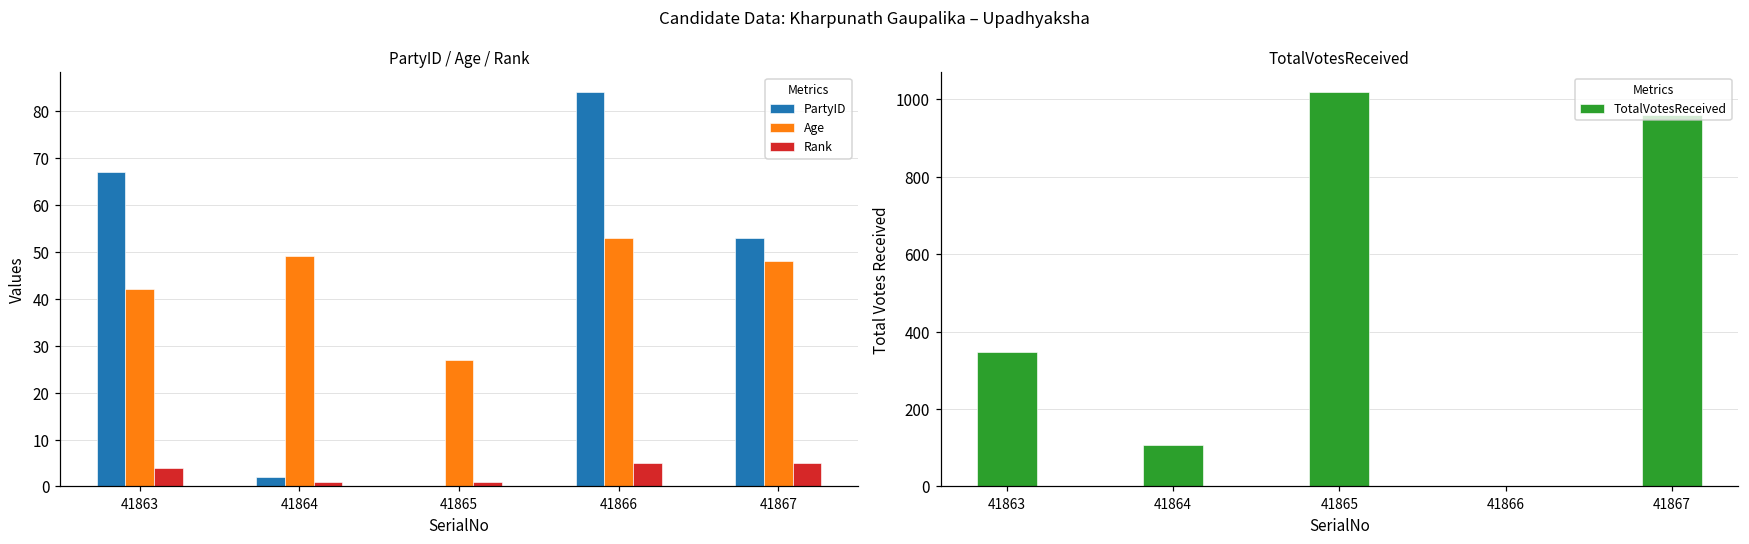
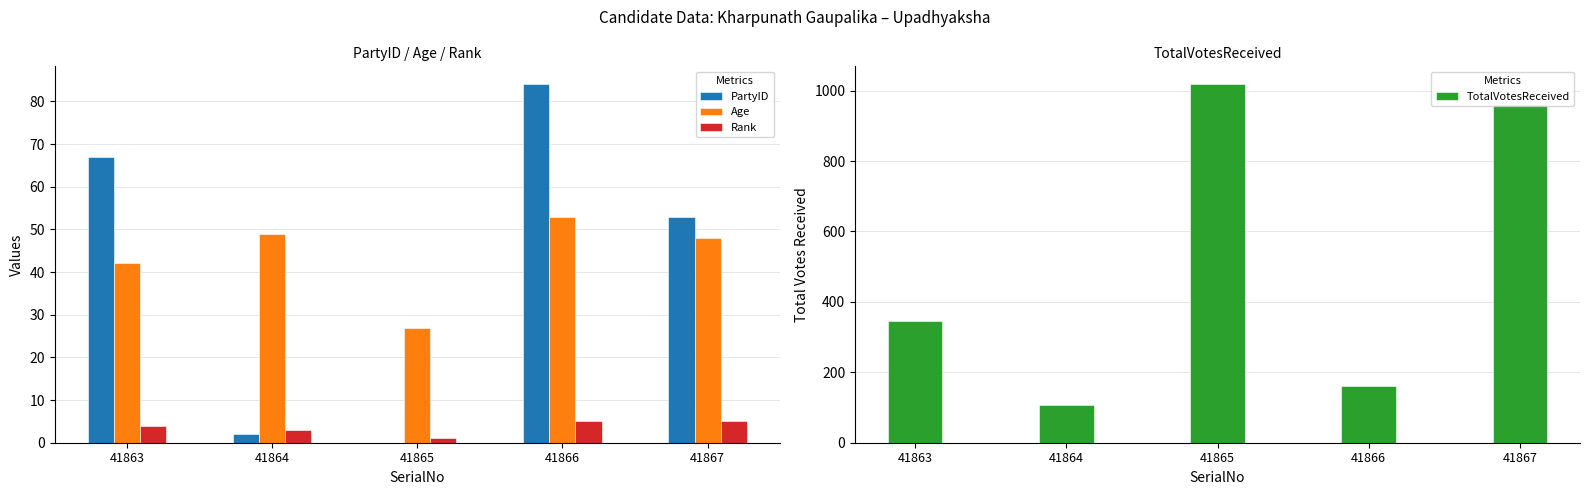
  {
    "PartyID / Age / Rank": {
      "PartyID": {
        "41863": 67,
        "41864": 2,
        "41865": 0,
        "41866": 84,
        "41867": 53
      },
      "Age": {
        "41863": 42,
        "41864": 49,
        "41865": 27,
        "41866": 53,
        "41867": 48
      },
      "Rank": {
        "41863": 4,
-       "41864": 1,
+       "41864": 3,
        "41865": 1,
        "41866": 5,
        "41867": 5
      }
    },
    "TotalVotesReceived": {
      "41863": 350,
      "41864": 110,
      "41865": 1020,
-     "41866": 0
+     "41866": 160
    }
  }
